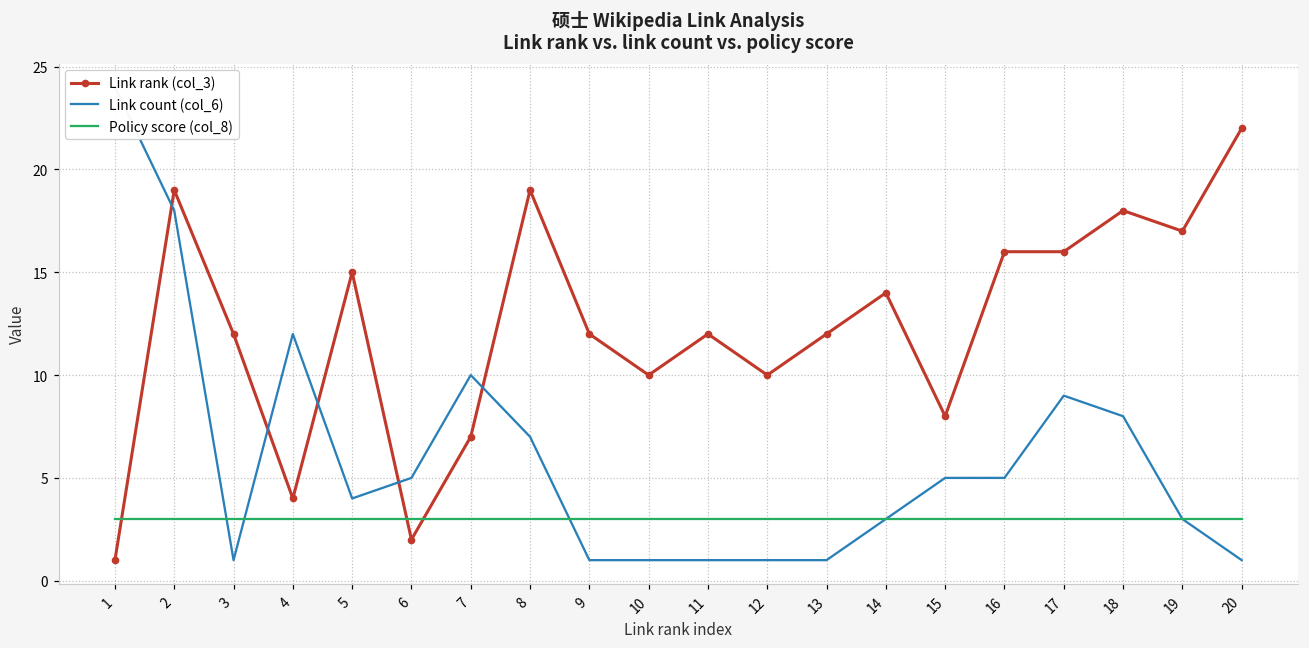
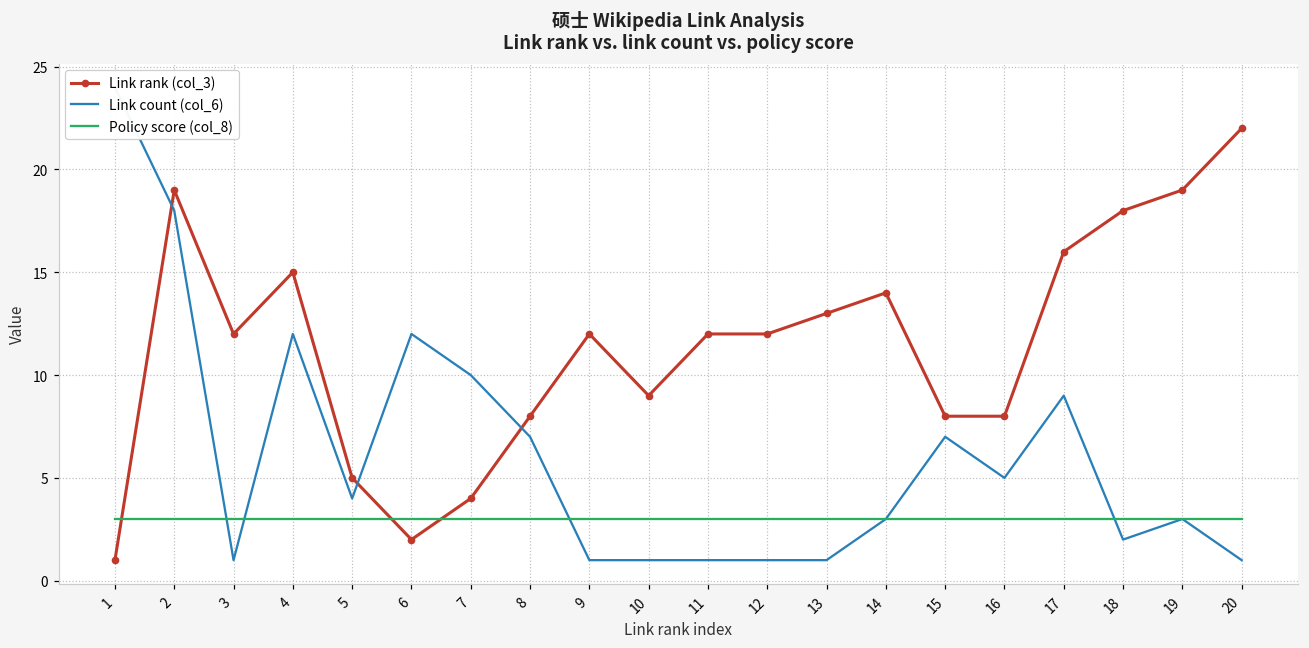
  {
    "Link rank (col_3)": {
      "1": 1,
      "2": 19,
      "3": 12,
-     "4": 4,
-     "5": 15,
+     "4": 15,
+     "5": 5,
      "6": 2,
-     "7": 7,
-     "8": 19,
+     "7": 4,
+     "8": 8,
      "9": 12,
-     "10": 10,
+     "10": 9,
      "11": 12,
-     "12": 10,
-     "13": 12,
+     "12": 12,
+     "13": 13,
      "14": 14,
      "15": 8,
-     "16": 16,
+     "16": 8,
      "17": 16,
      "18": 18,
-     "19": 17,
+     "19": 19,
      "20": 22
    },
    "Link count (col_6)": {
      "2": 18,
      "3": 1,
      "4": 12,
      "5": 4,
-     "6": 5,
+     "6": 12,
      "7": 10,
      "8": 7,
      "9": 1,
      "10": 1,
      "11": 1,
      "12": 1,
      "13": 1,
-     "15": 5,
+     "15": 7,
      "16": 5,
      "17": 9,
-     "18": 8,
+     "18": 2,
      "20": 1
    },
    "Policy score (col_8)": {
      "1": 3,
      "2": 3,
      "3": 3,
      "4": 3,
      "5": 3,
      "6": 3,
      "7": 3,
      "8": 3,
      "9": 3,
      "10": 3,
      "11": 3,
      "12": 3,
      "13": 3,
      "15": 3,
      "16": 3,
      "17": 3,
      "18": 3,
      "20": 3
    }
  }
